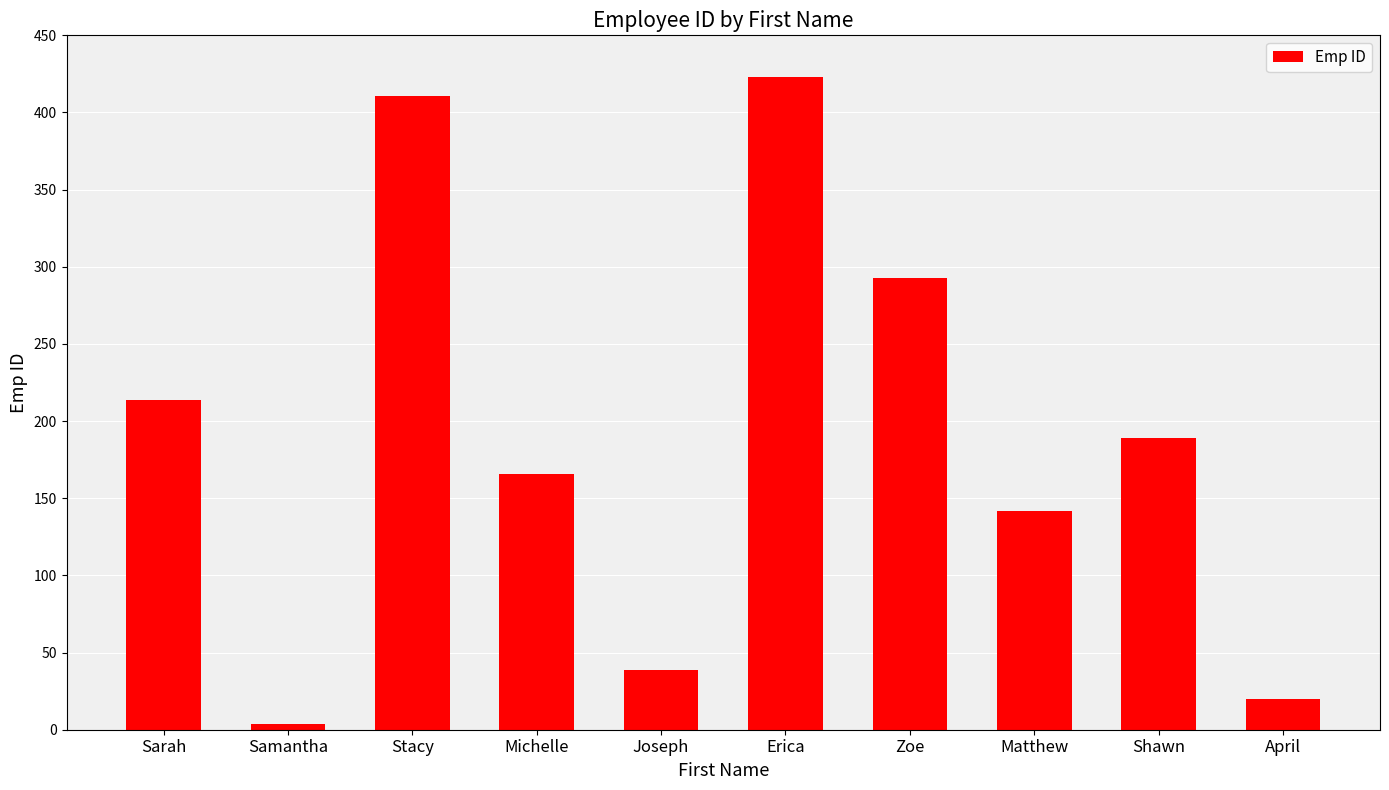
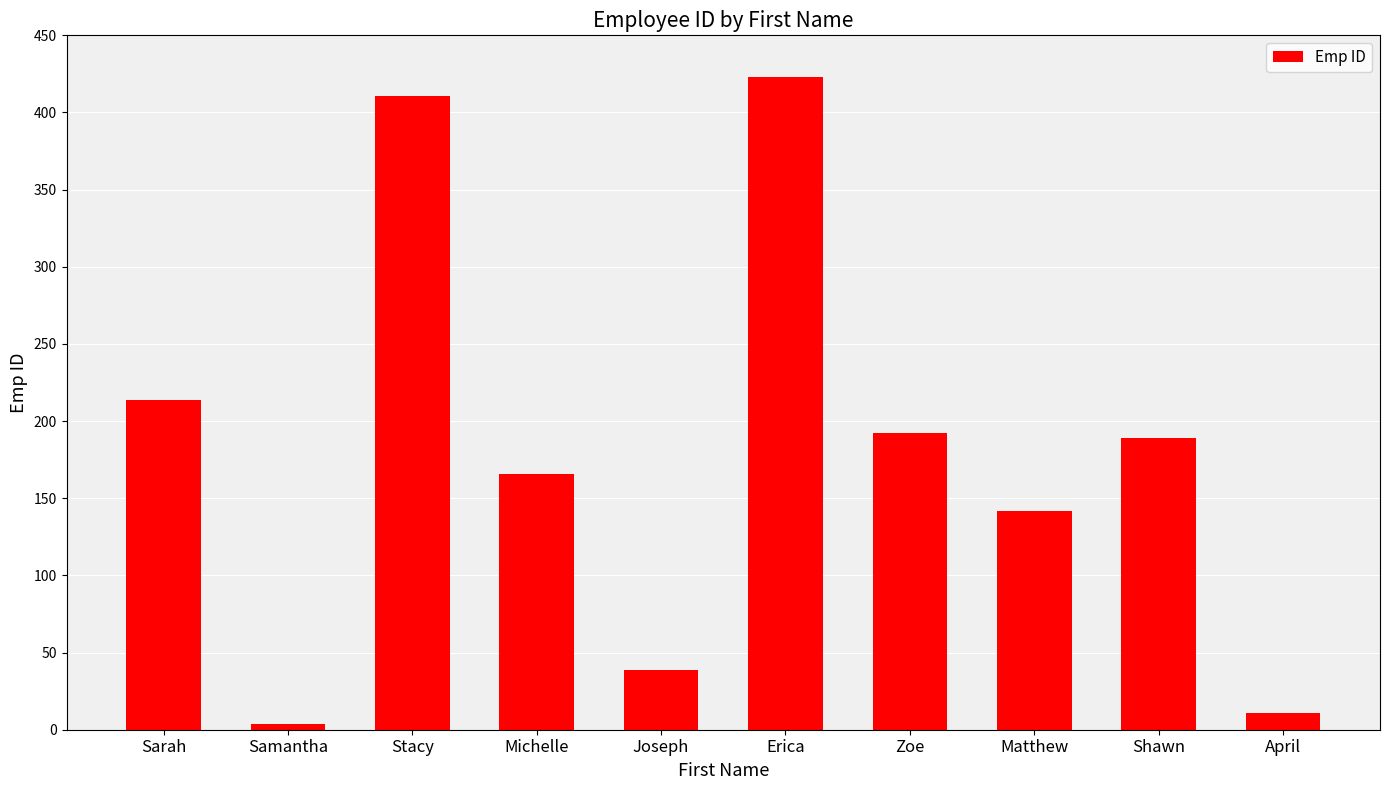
  {
    "Sarah": 214,
    "Samantha": 4,
    "Stacy": 411,
    "Michelle": 166,
    "Joseph": 39,
    "Erica": 423,
-   "Zoe": 293,
+   "Zoe": 192,
    "Matthew": 142,
    "Shawn": 189,
-   "April": 20
+   "April": 11
  }
